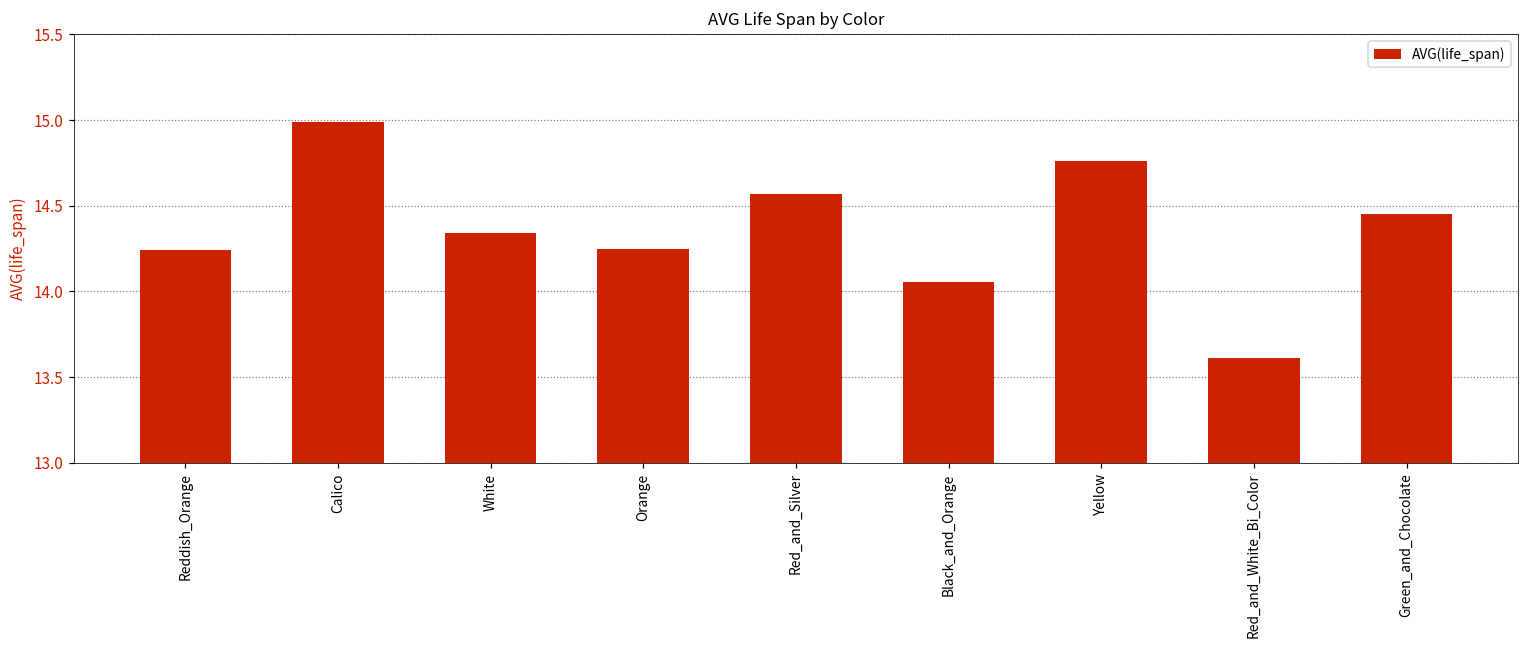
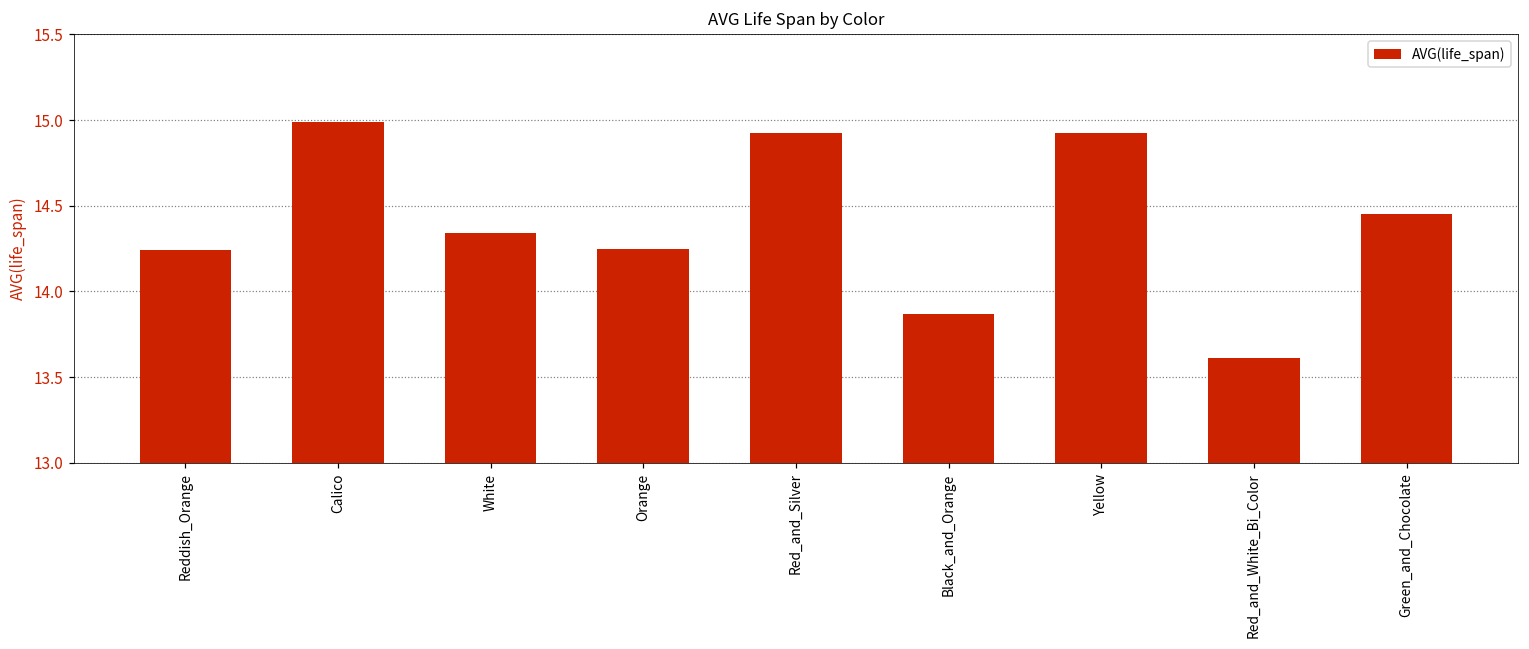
  {
    "Reddish_Orange": 14.24,
    "Calico": 14.99,
    "White": 14.34,
    "Orange": 14.25,
-   "Red_and_Silver": 14.57,
-   "Black_and_Orange": 14.05,
-   "Yellow": 14.76,
+   "Red_and_Silver": 14.93,
+   "Black_and_Orange": 13.87,
+   "Yellow": 14.93,
    "Red_and_White_Bi_Color": 13.61,
    "Green_and_Chocolate": 14.45
  }
